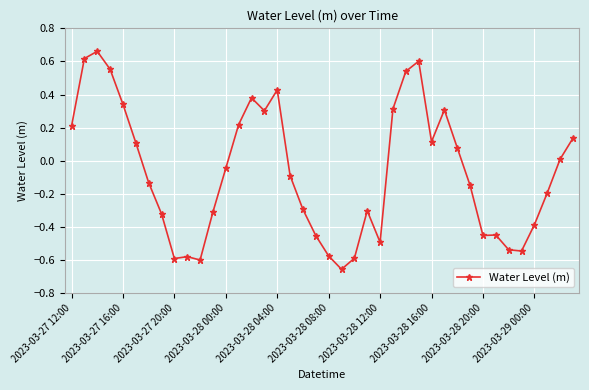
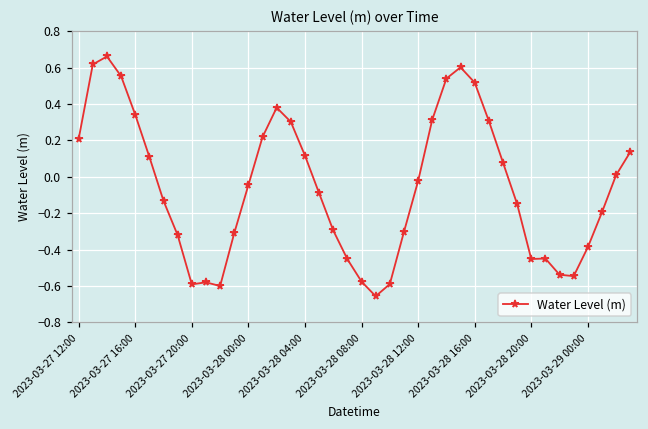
  {
    "2023-03-27 12:00": 0.21,
    "2023-03-27 16:00": 0.34,
    "2023-03-27 20:00": -0.59,
    "2023-03-28 00:00": -0.05,
-   "2023-03-28 04:00": 0.43,
+   "2023-03-28 04:00": 0.12,
    "2023-03-28 08:00": -0.58,
-   "2023-03-28 12:00": -0.49,
-   "2023-03-28 16:00": 0.11,
+   "2023-03-28 12:00": -0.02,
+   "2023-03-28 16:00": 0.52,
    "2023-03-28 20:00": -0.45,
    "2023-03-29 00:00": -0.39
  }
